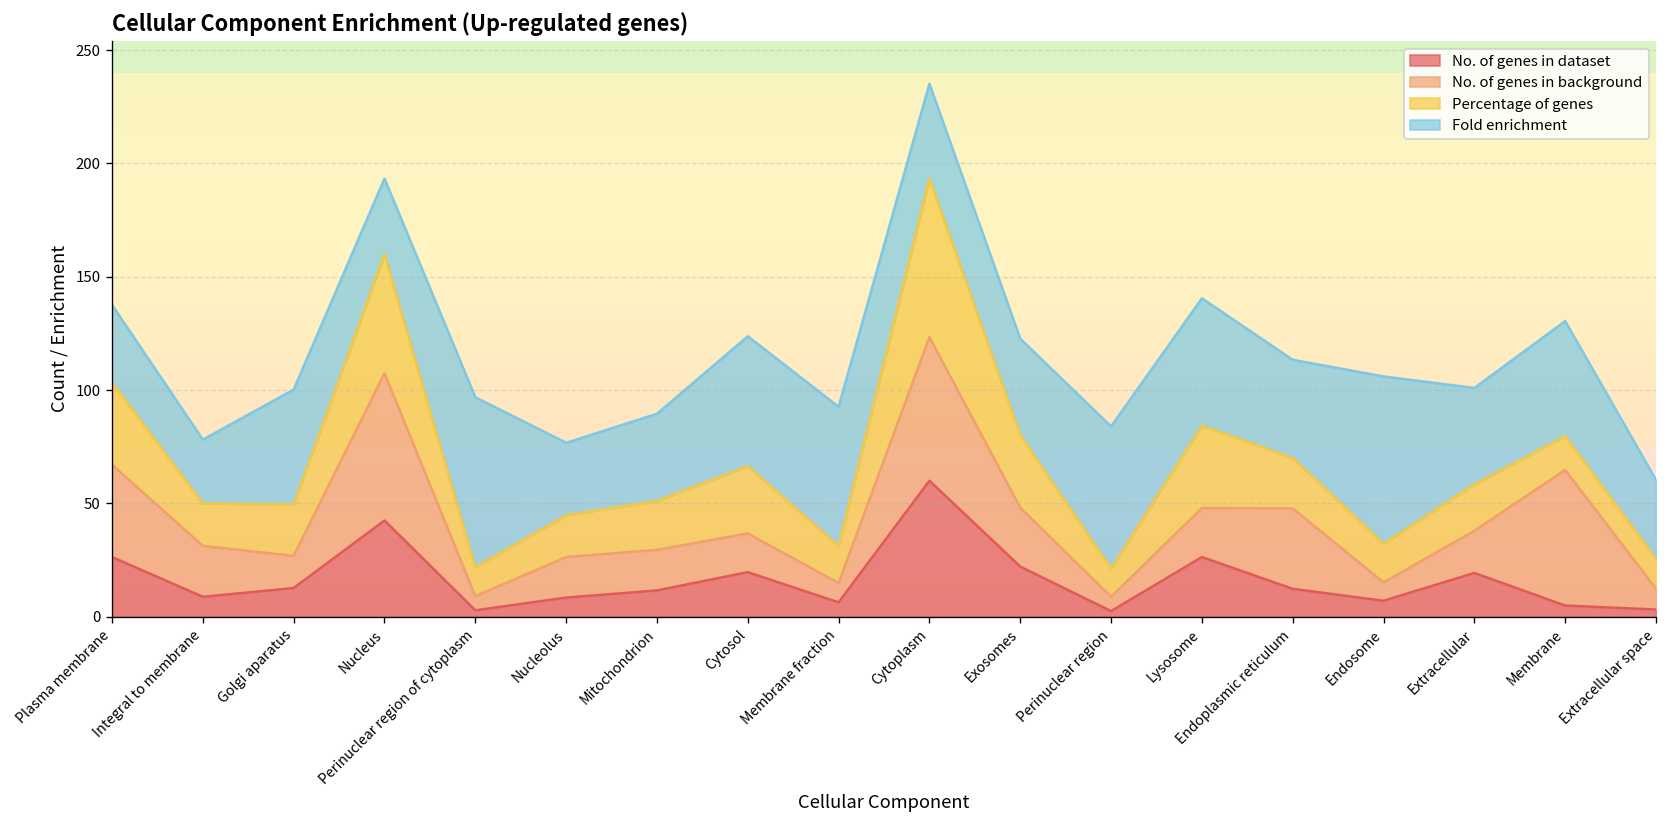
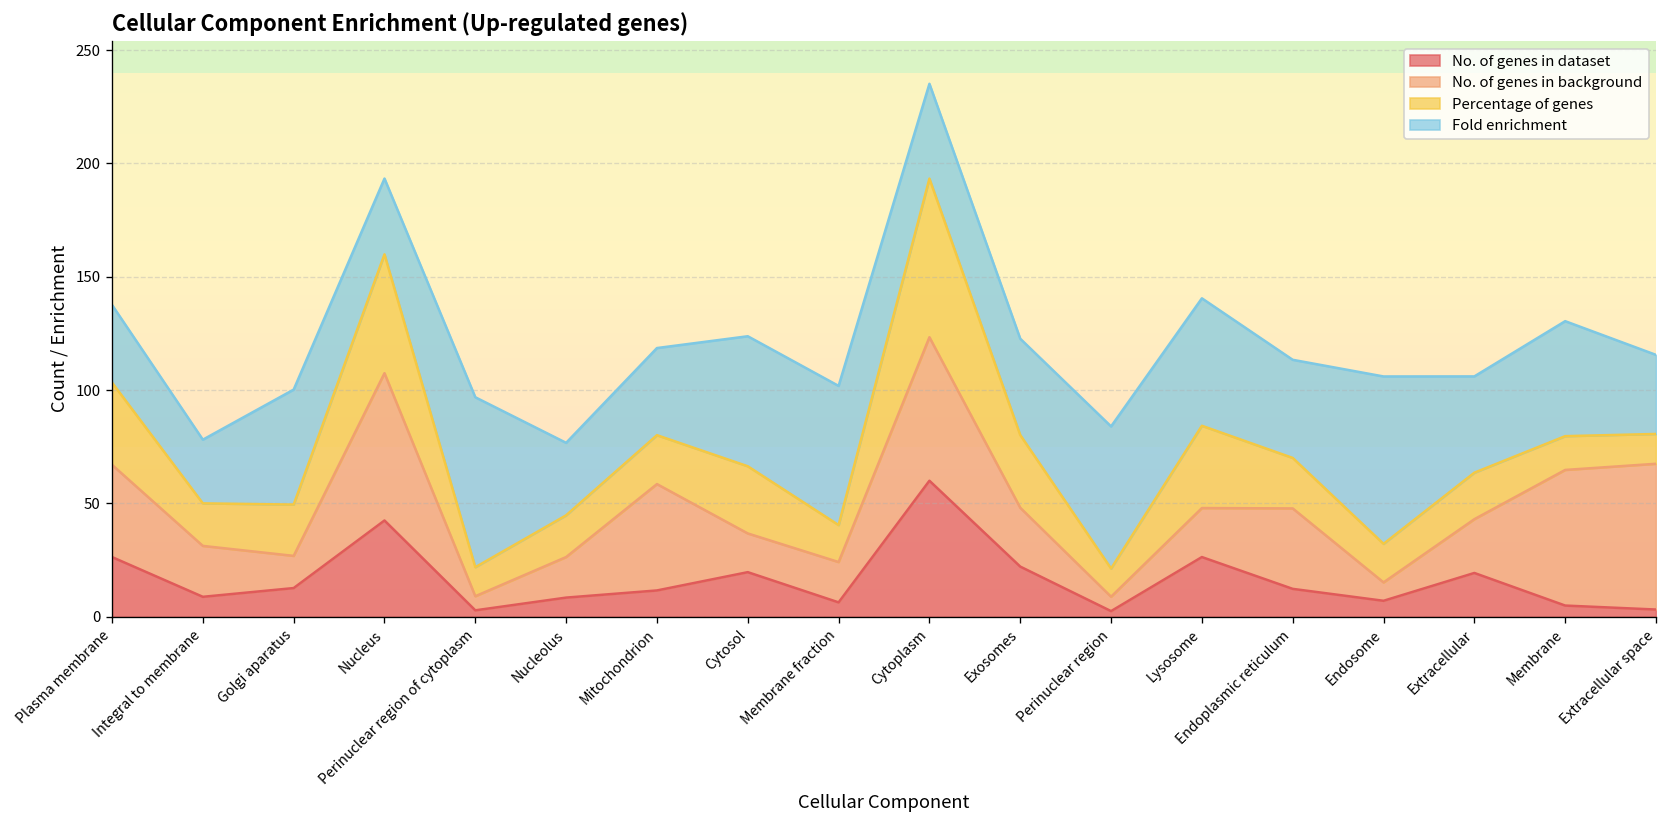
  {
    "No. of genes in dataset": {
      "Plasma membrane": 26,
      "Integral to membrane": 9,
      "Golgi aparatus": 13,
      "Nucleus": 42,
      "Perinuclear region of cytoplasm": 3,
      "Nucleolus": 8,
      "Mitochondrion": 12,
      "Cytosol": 20,
      "Membrane fraction": 6,
      "Cytoplasm": 60,
      "Exosomes": 22,
      "Perinuclear region": 2,
      "Lysosome": 26,
      "Endoplasmic reticulum": 12,
      "Endosome": 7,
      "Extracellular": 19,
      "Membrane": 5,
      "Extracellular space": 3
    },
    "No. of genes in background": {
      "Plasma membrane": 41,
      "Integral to membrane": 22,
      "Golgi aparatus": 14,
      "Nucleus": 65,
      "Perinuclear region of cytoplasm": 6,
      "Nucleolus": 18,
-     "Mitochondrion": 18,
+     "Mitochondrion": 47,
      "Cytosol": 17,
-     "Membrane fraction": 9,
+     "Membrane fraction": 18,
      "Cytoplasm": 63,
      "Exosomes": 26,
      "Perinuclear region": 6,
      "Lysosome": 22,
      "Endoplasmic reticulum": 35,
      "Endosome": 8,
-     "Extracellular": 19,
+     "Extracellular": 24,
      "Membrane": 60,
-     "Extracellular space": 9
+     "Extracellular space": 64
    },
    "Percentage of genes": {
      "Plasma membrane": 36,
      "Integral to membrane": 19,
      "Golgi aparatus": 23,
      "Nucleus": 52,
      "Perinuclear region of cytoplasm": 13,
      "Nucleolus": 18,
      "Mitochondrion": 22,
      "Cytosol": 30,
      "Membrane fraction": 16,
      "Cytoplasm": 70,
      "Exosomes": 32,
      "Perinuclear region": 12,
      "Lysosome": 36,
      "Endoplasmic reticulum": 22,
      "Endosome": 17,
      "Extracellular": 21,
      "Membrane": 15,
      "Extracellular space": 13
    },
    "Fold enrichment": {
      "Plasma membrane": 34,
      "Integral to membrane": 28,
      "Golgi aparatus": 51,
      "Nucleus": 33,
      "Perinuclear region of cytoplasm": 75,
      "Nucleolus": 32,
      "Mitochondrion": 38,
      "Cytosol": 57,
      "Membrane fraction": 61,
      "Cytoplasm": 42,
      "Exosomes": 42,
      "Perinuclear region": 63,
      "Lysosome": 56,
      "Endoplasmic reticulum": 43,
      "Endosome": 74,
      "Extracellular": 42,
      "Membrane": 51,
      "Extracellular space": 35
    }
  }
